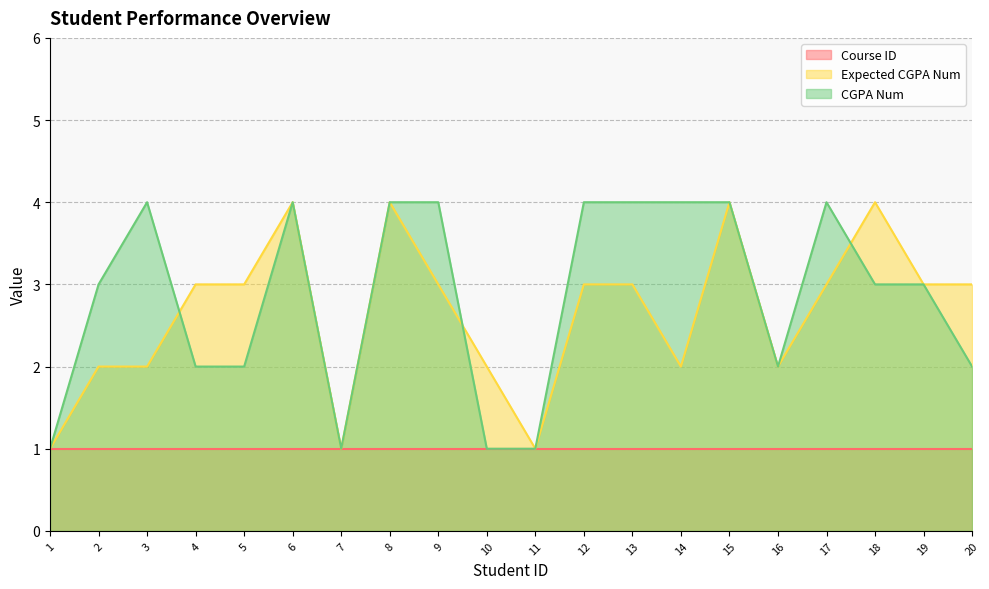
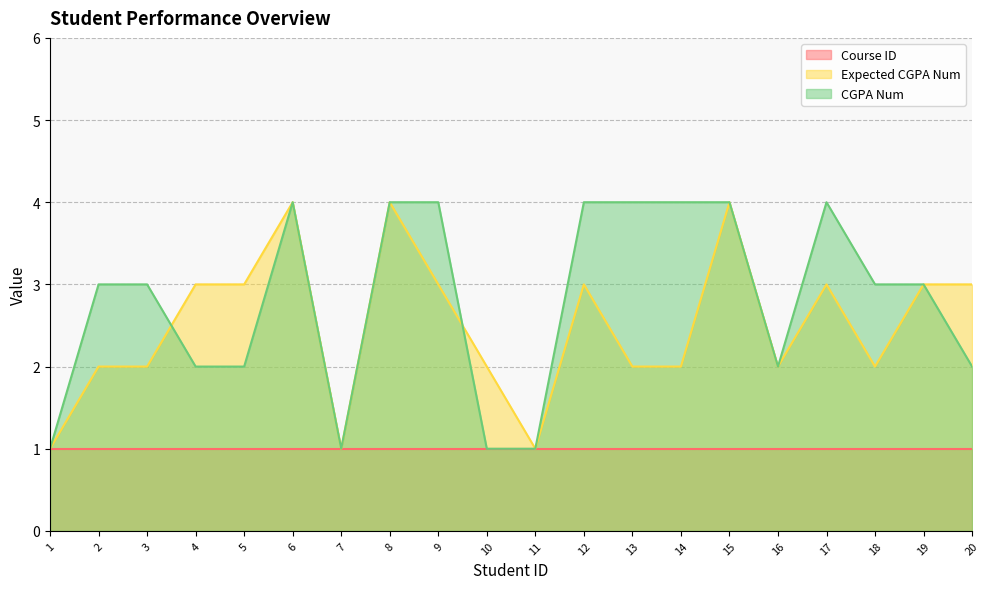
  {
    "Course ID": {
      "2": 1,
      "3": 1,
      "4": 1,
      "5": 1,
      "6": 1,
      "8": 1,
      "9": 1,
      "12": 1,
      "13": 1,
      "14": 1,
      "15": 1,
      "16": 1,
      "17": 1,
      "18": 1,
      "19": 1,
      "20": 1
    },
    "Expected CGPA Num": {
      "2": 2,
      "3": 2,
      "4": 3,
      "5": 3,
      "9": 3,
      "10": 2,
      "12": 3,
-     "13": 3,
+     "13": 2,
      "14": 2,
      "17": 3,
-     "18": 4,
+     "18": 2,
      "20": 3
    },
    "CGPA Num": {
      "2": 3,
-     "3": 4,
+     "3": 3,
      "4": 2,
      "5": 2,
      "9": 4,
      "12": 4,
      "13": 4,
      "14": 4,
      "17": 4,
      "18": 3,
      "20": 2
    }
  }
